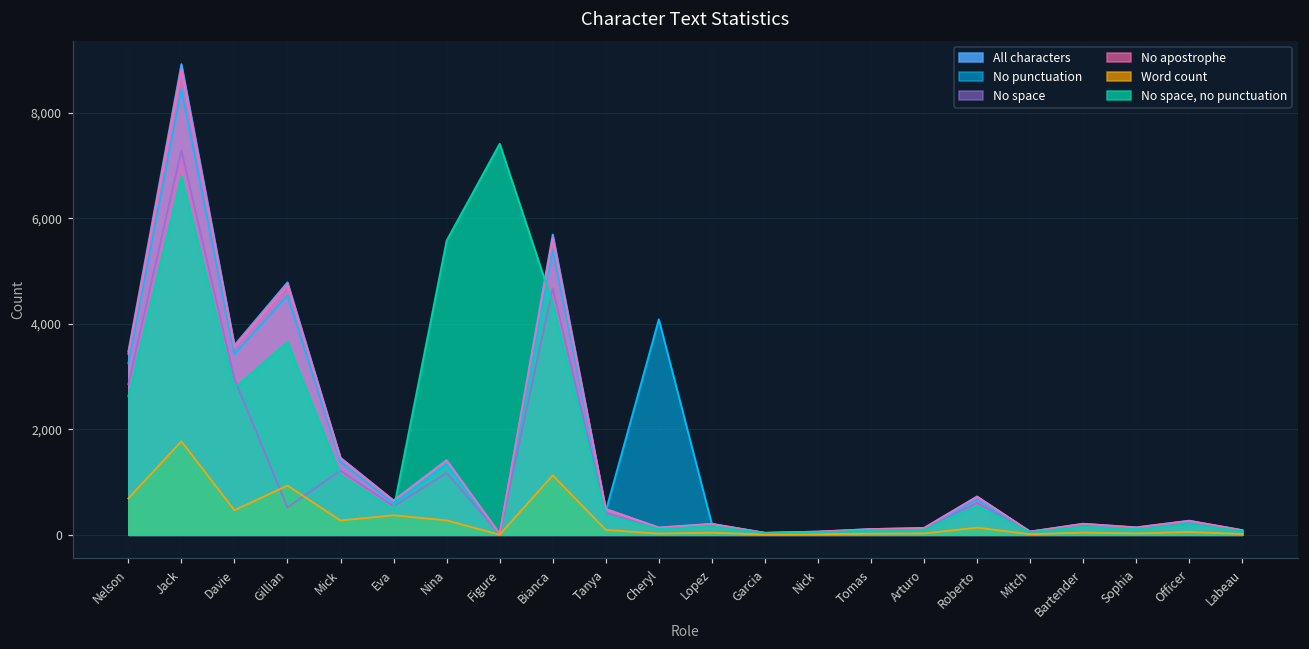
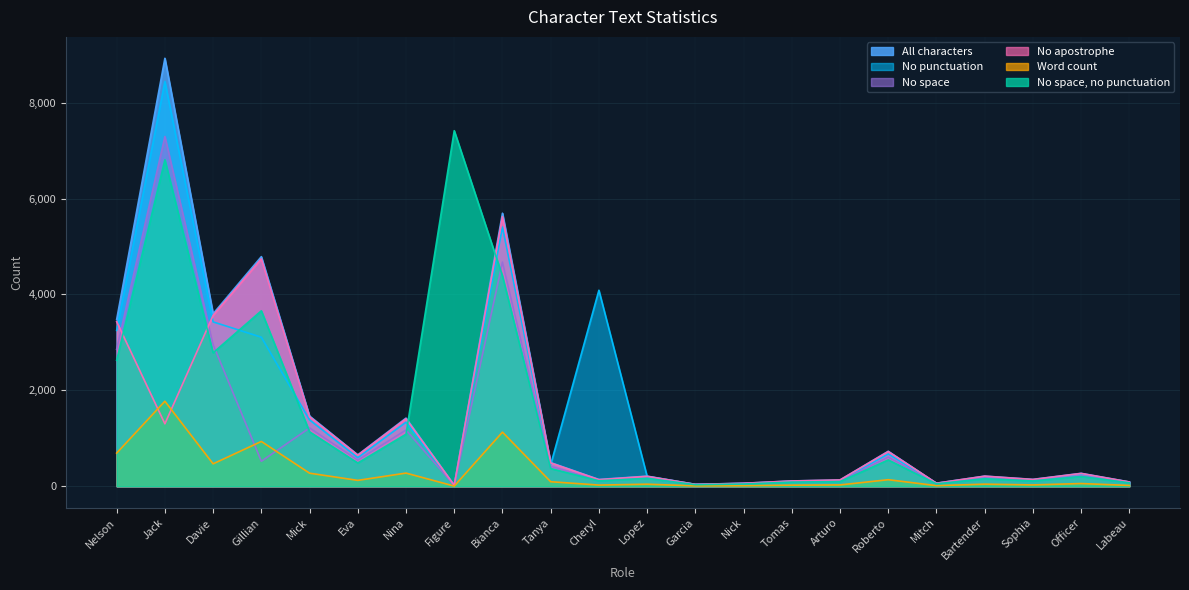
  {
    "All characters": {
      "Jack": "8,900",
      "Bianca": "5,700"
    },
    "No punctuation": {
      "Nelson": "3,300",
      "Jack": "8,400",
      "Davie": "3,400",
-     "Gillian": "4,500",
+     "Gillian": "3,100",
      "Mick": "1,400",
      "Nina": "1,300",
      "Bianca": "5,400",
      "Cheryl": "4,100"
    },
    "No space": {
      "Nelson": "2,900",
      "Jack": "7,300",
      "Davie": "3,000",
      "Gillian": "500",
      "Mick": "1,200",
      "Nina": "1,200",
      "Bianca": "4,700",
      "Roberto": "600"
    },
    "No apostrophe": {
-     "Jack": "8,800",
+     "Jack": "1,300",
      "Bianca": "5,600"
    },
    "Word count": {
      "Nelson": "700",
      "Jack": "1,800",
      "Davie": "500",
      "Gillian": "900",
      "Mick": "300",
-     "Eva": "400",
+     "Eva": "100",
      "Nina": "300",
      "Bianca": "1,100",
      "Tanya": "100",
      "Cheryl": "0",
      "Lopez": "0",
      "Tomas": "0",
      "Arturo": "0",
      "Roberto": "100",
      "Bartender": "0",
      "Sophia": "0",
      "Officer": "100",
      "Labeau": "0"
    },
    "No space, no punctuation": {
      "Nelson": "2,600",
      "Jack": "6,800",
      "Davie": "2,800",
      "Gillian": "3,700",
      "Mick": "1,100",
      "Eva": "500",
-     "Nina": "5,600",
+     "Nina": "1,100",
      "Figure": "7,400",
      "Bianca": "4,400",
      "Roberto": "500"
    }
  }
